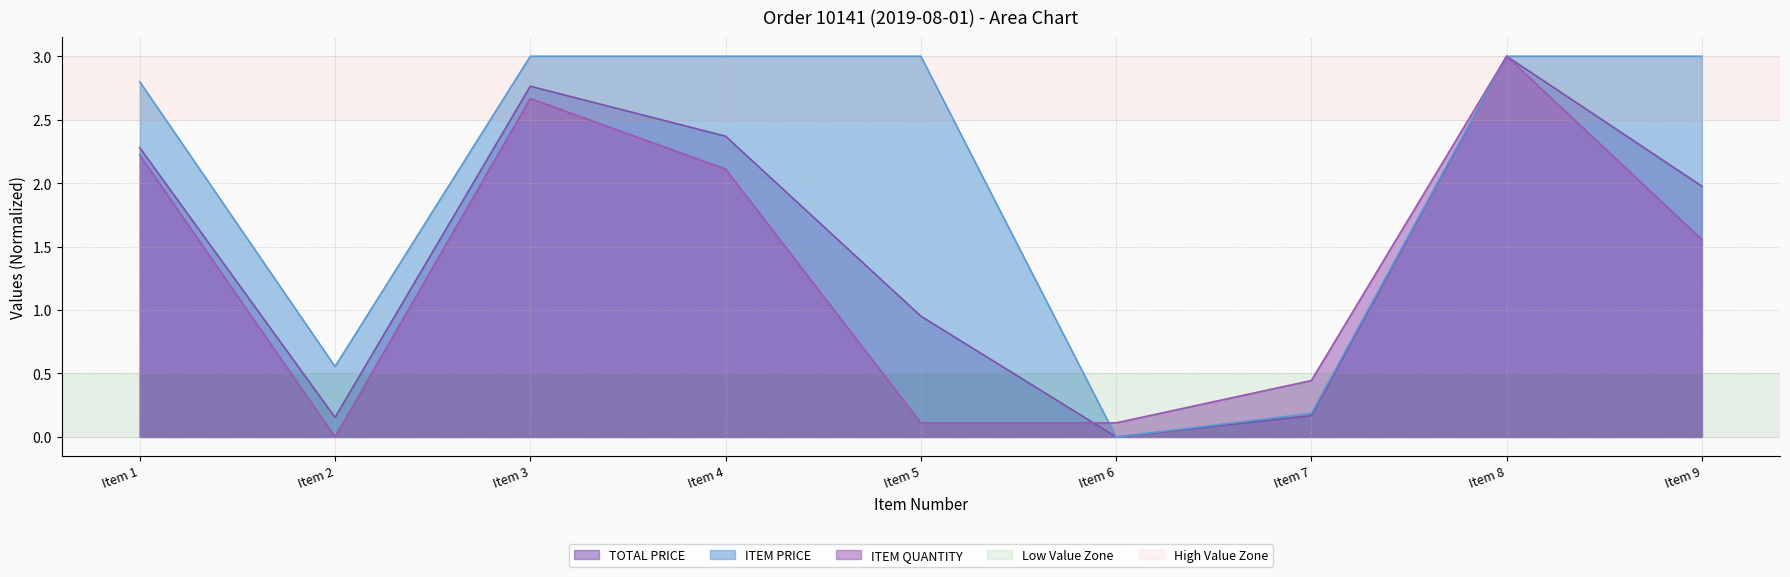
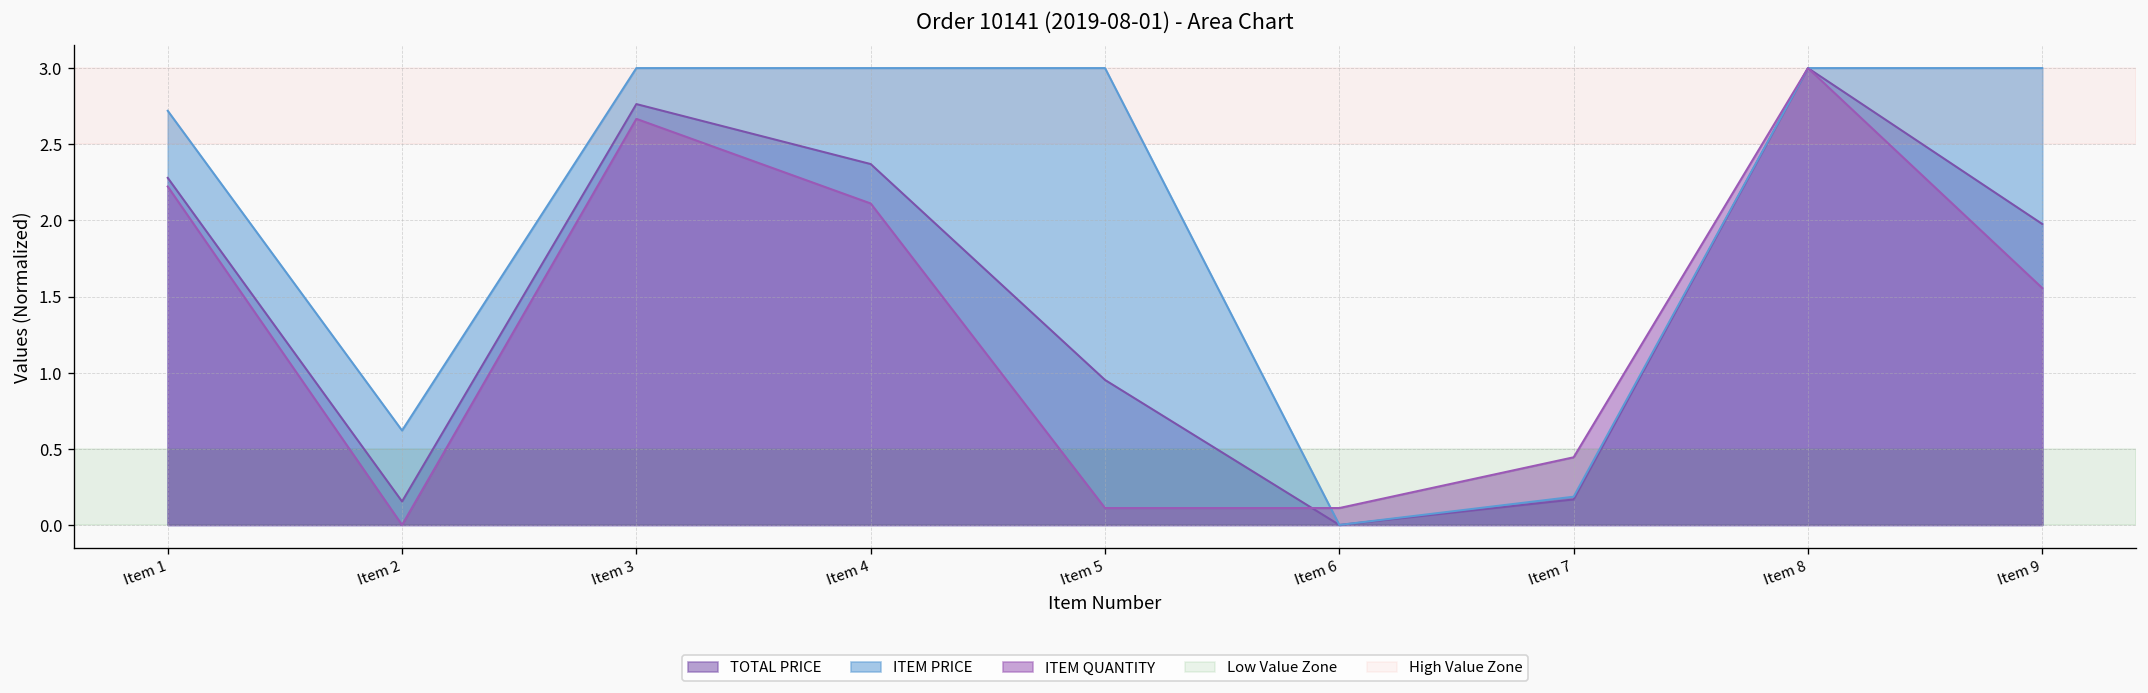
  {
    "ITEM PRICE": {
-     "Item 1": 2.80,
-     "Item 2": 0.55,
+     "Item 1": 2.72,
+     "Item 2": 0.62,
      "Item 3": 3.00,
      "Item 4": 3.00,
      "Item 5": 3.00,
      "Item 9": 3.00
    }
  }
